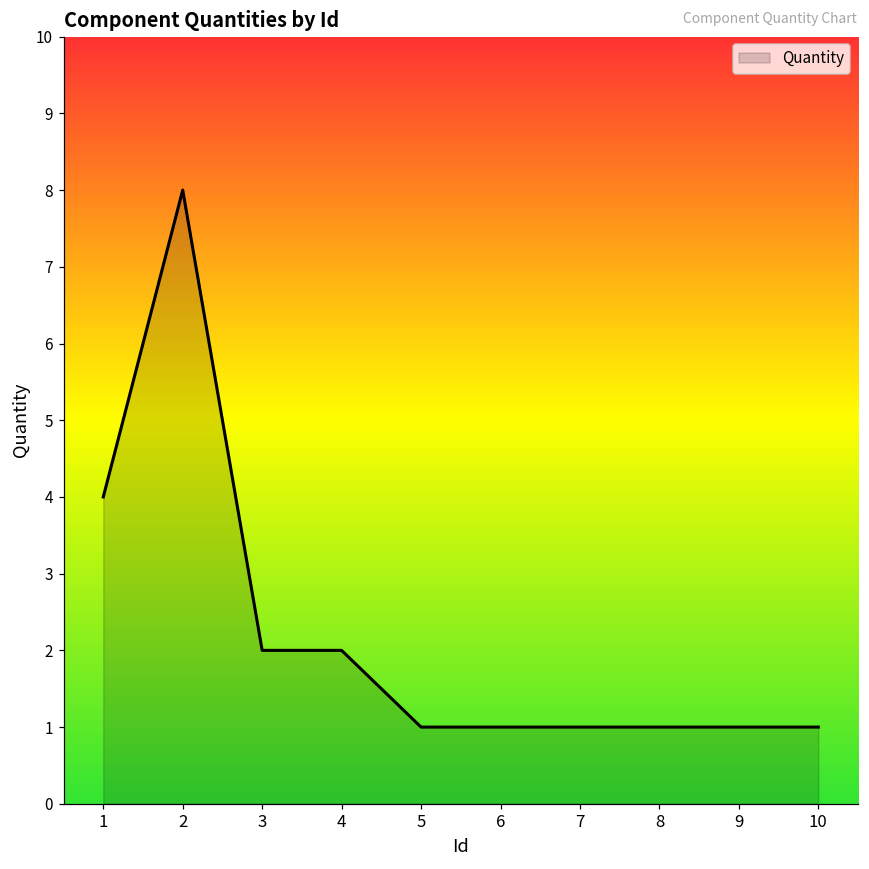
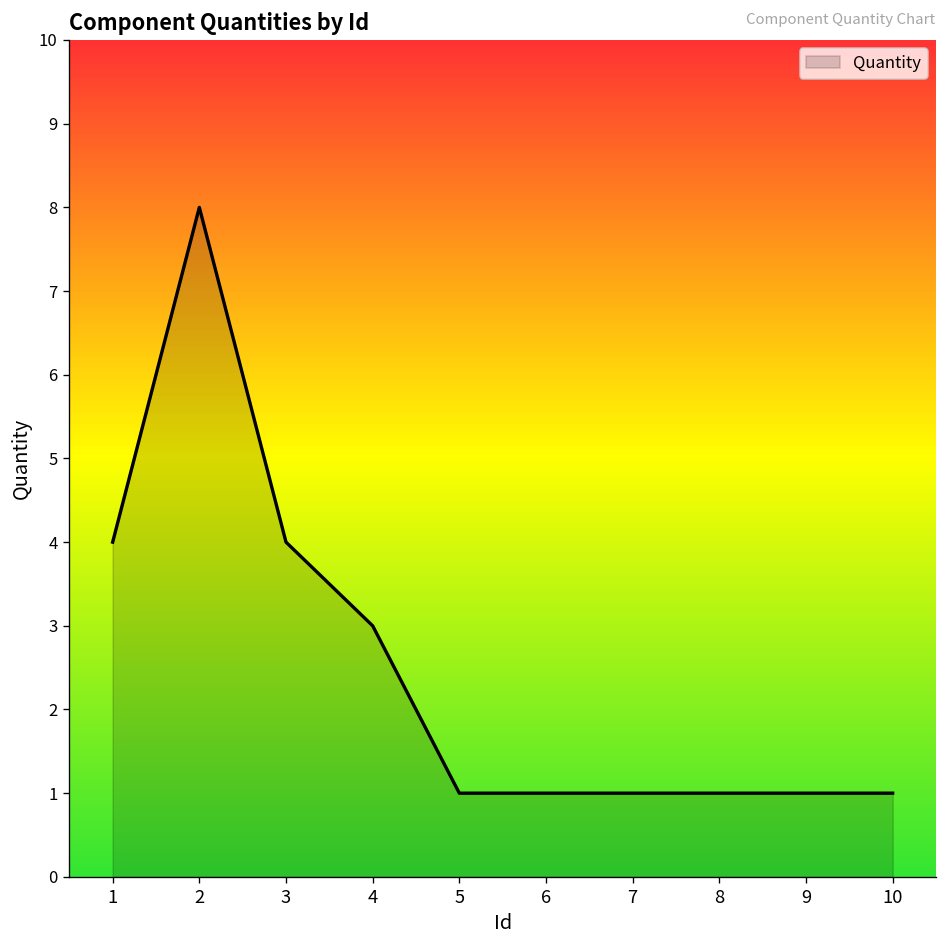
  {
    "1": 4,
    "2": 8,
-   "3": 2,
-   "4": 2,
+   "3": 4,
+   "4": 3,
    "5": 1,
    "6": 1,
    "7": 1,
    "8": 1,
    "9": 1,
    "10": 1
  }
